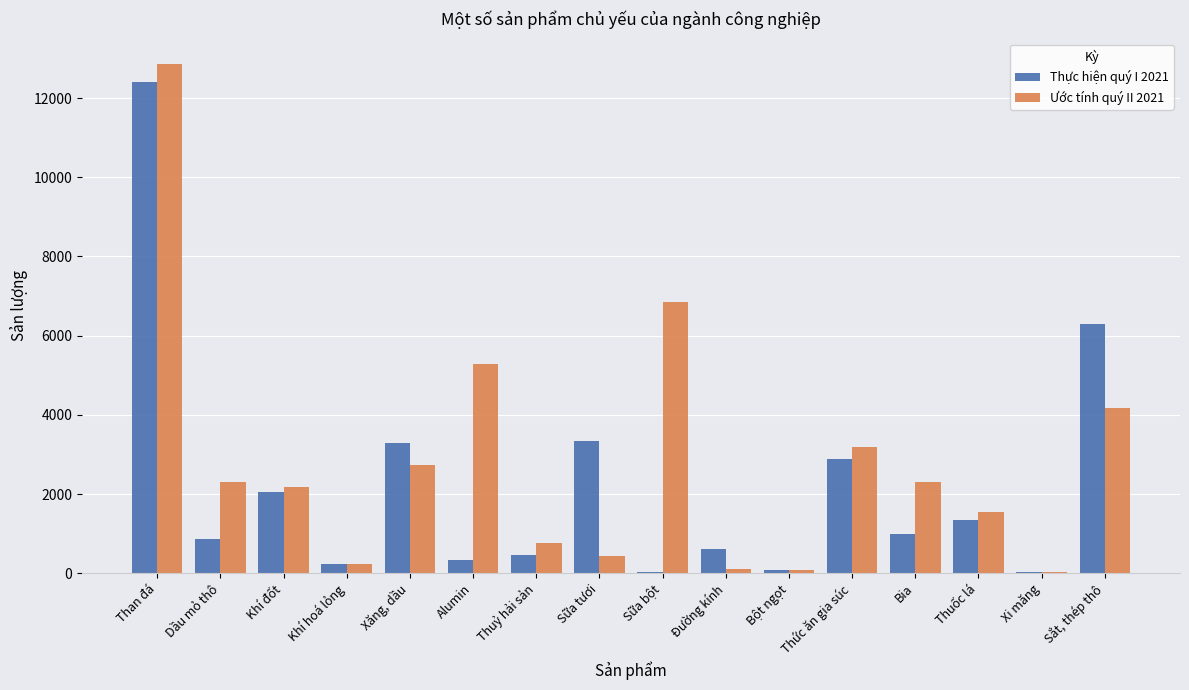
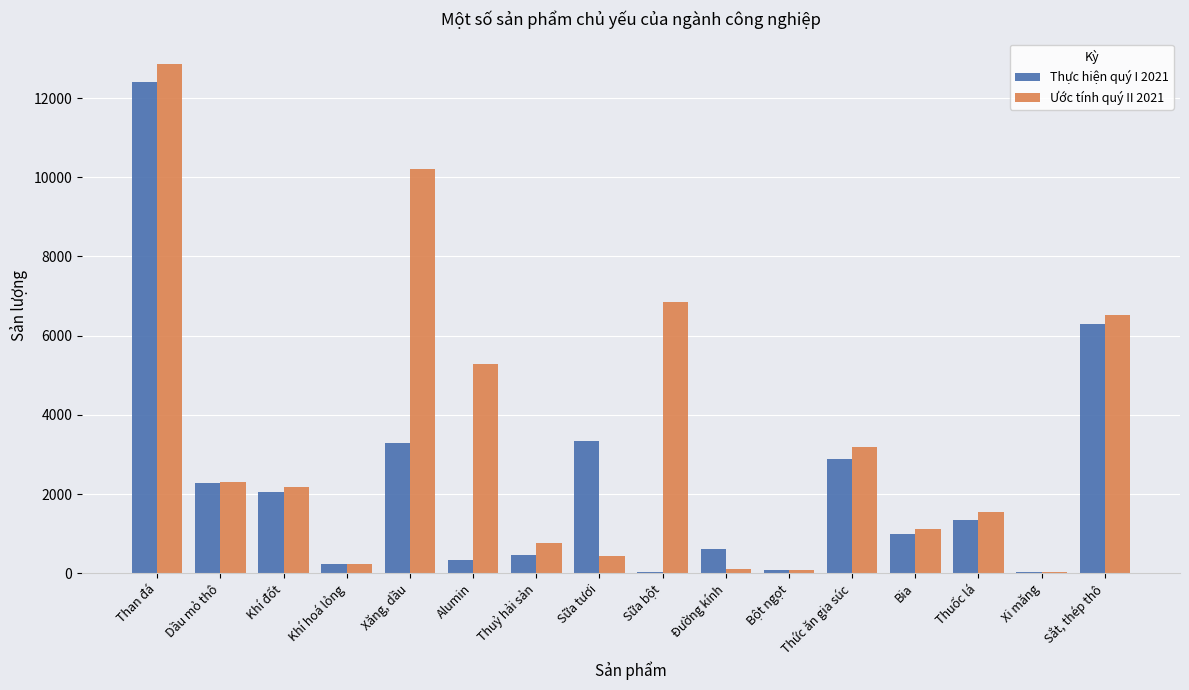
  {
    "Thực hiện quý I 2021": {
      "Than đá": 12400,
-     "Dầu mỏ thô": 900,
+     "Dầu mỏ thô": 2300,
      "Khí đốt": 2000,
      "Khí hoá lỏng": 200,
      "Xăng, dầu": 3300,
      "Alumin": 300,
      "Thuỷ hải sản": 400,
      "Sữa tươi": 3300,
      "Đường kính": 600,
      "Bột ngọt": 100,
      "Thức ăn gia súc": 2900,
      "Bia": 1000,
      "Thuốc lá": 1300,
      "Sắt, thép thô": 6300
    },
    "Ước tính quý II 2021": {
      "Than đá": 12900,
      "Dầu mỏ thô": 2300,
      "Khí đốt": 2200,
      "Khí hoá lỏng": 200,
-     "Xăng, dầu": 2700,
+     "Xăng, dầu": 10200,
      "Alumin": 5300,
      "Thuỷ hải sản": 800,
      "Sữa tươi": 400,
      "Sữa bột": 6900,
      "Đường kính": 100,
      "Bột ngọt": 100,
      "Thức ăn gia súc": 3200,
-     "Bia": 2300,
+     "Bia": 1100,
      "Thuốc lá": 1500,
-     "Sắt, thép thô": 4200
+     "Sắt, thép thô": 6500
    }
  }
